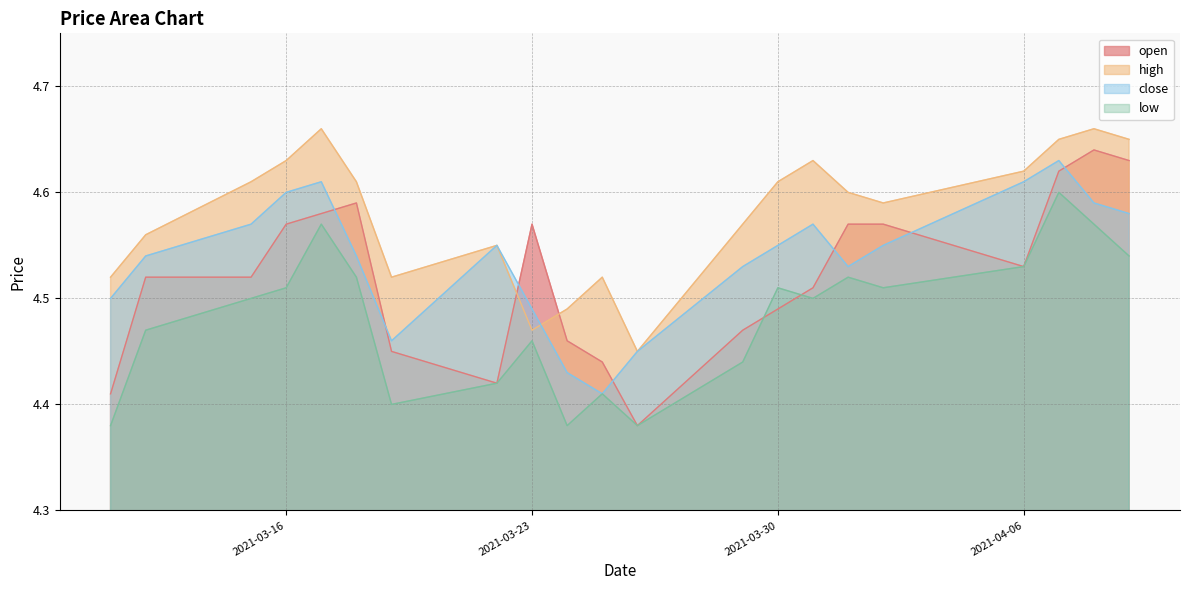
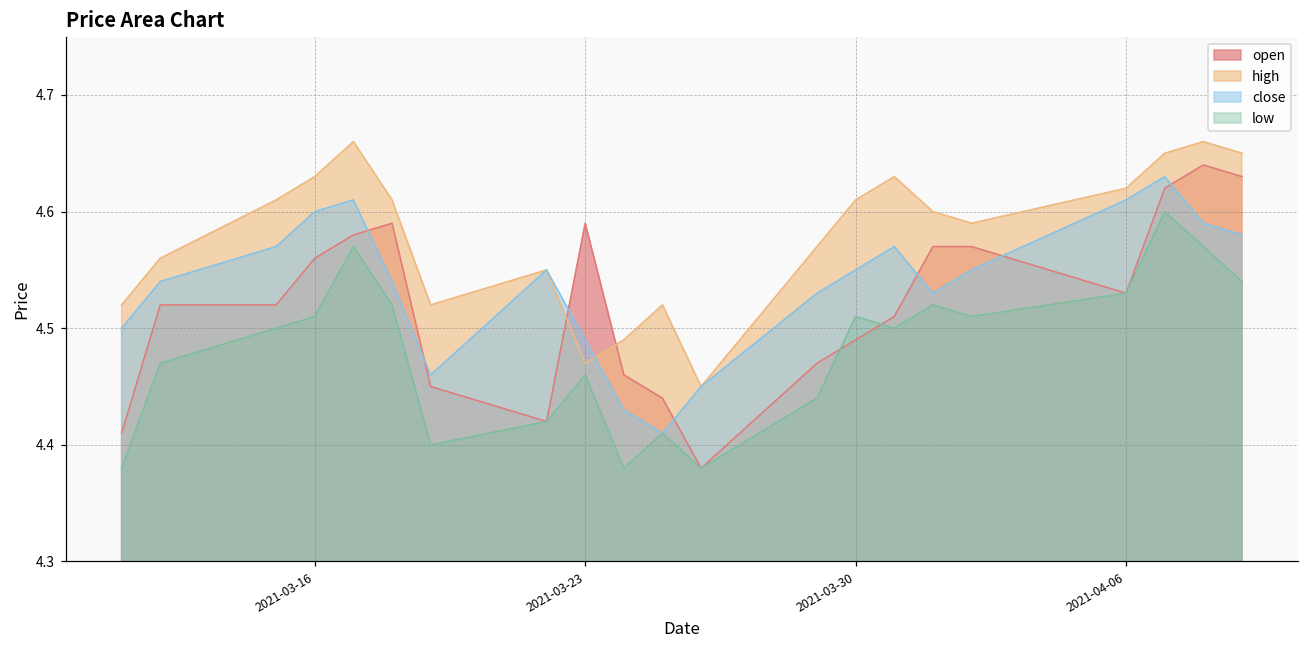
  {
    "open": {
-     "2021-03-16": 4.57,
-     "2021-03-23": 4.57,
+     "2021-03-16": 4.56,
+     "2021-03-23": 4.59,
      "2021-03-30": 4.49
    },
    "high": {
      "2021-03-16": 4.63,
      "2021-03-23": 4.47,
      "2021-03-30": 4.61,
      "2021-04-06": 4.62
    }
  }
